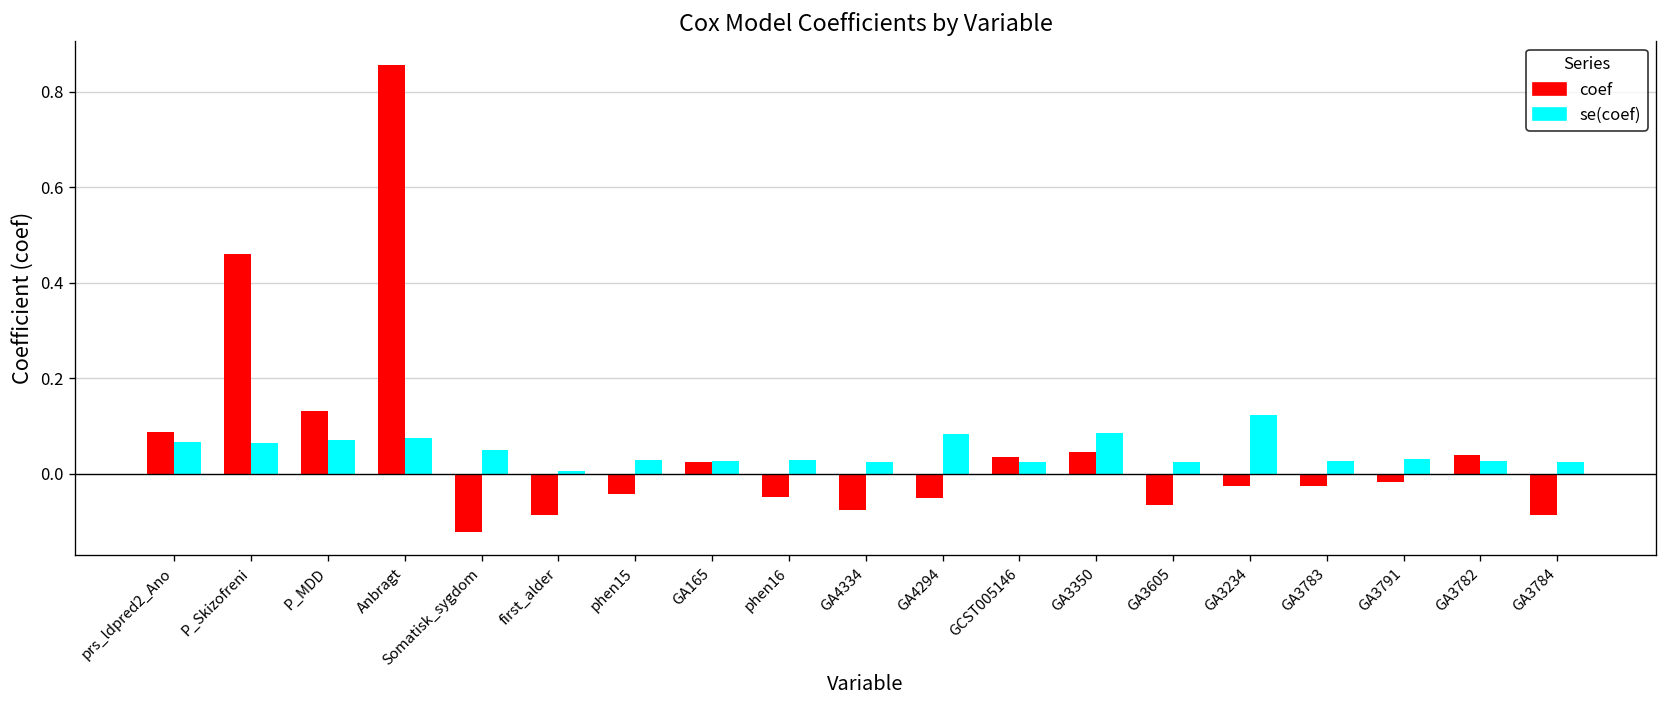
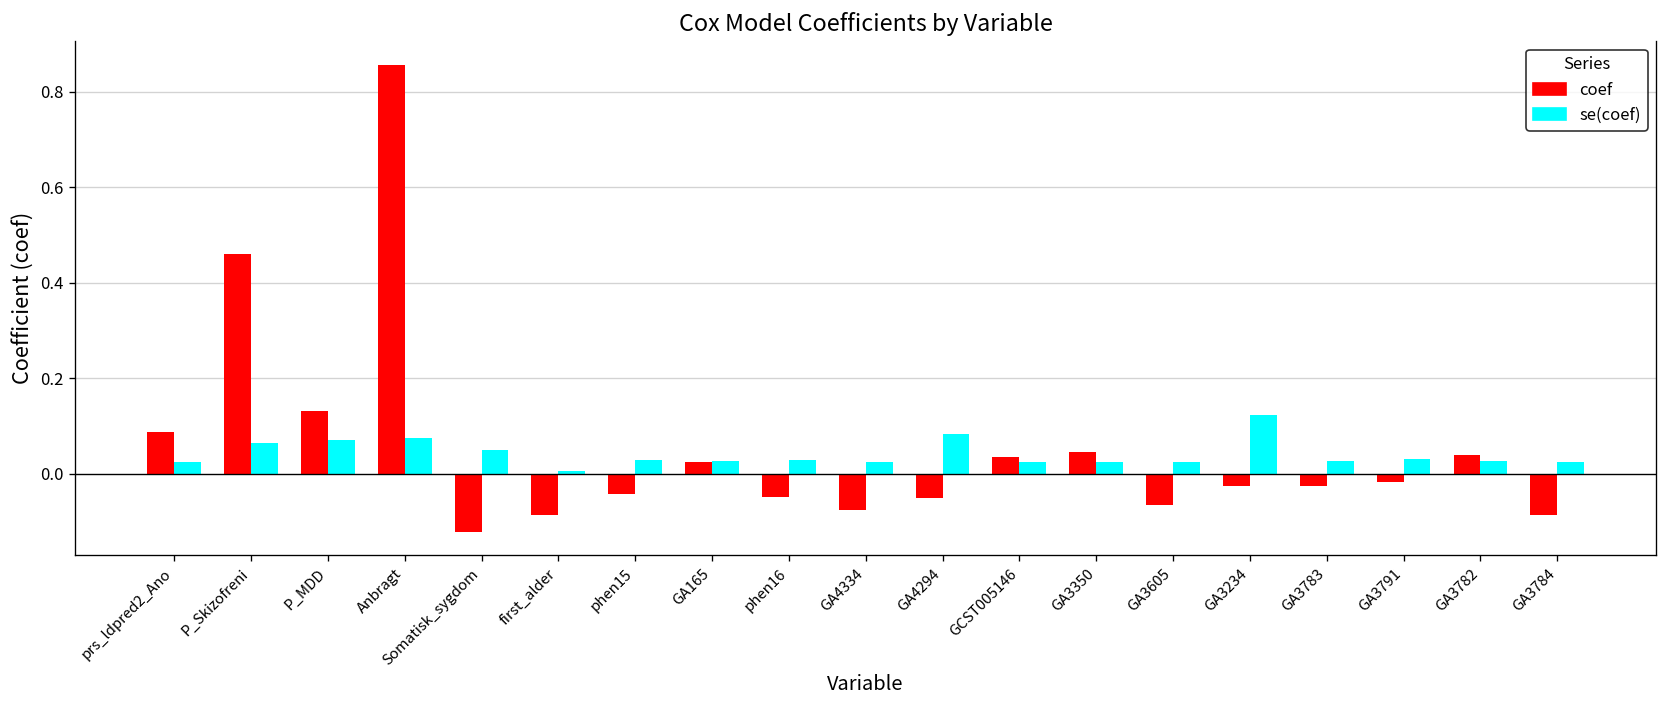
  {
    "coef": {
      "prs_ldpred2_Ano": 0.09,
      "P_Skizofreni": 0.46,
      "P_MDD": 0.13,
      "Anbragt": 0.86,
      "Somatisk_sygdom": -0.12,
      "first_alder": -0.09,
      "phen15": -0.04,
      "GA165": 0.03,
      "phen16": -0.05,
      "GA4334": -0.07,
      "GA4294": -0.05,
      "GCST005146": 0.04,
      "GA3350": 0.05,
      "GA3605": -0.07,
      "GA3234": -0.02,
      "GA3783": -0.03,
      "GA3791": -0.02,
      "GA3782": 0.04,
      "GA3784": -0.09
    },
    "se(coef)": {
-     "prs_ldpred2_Ano": 0.07,
+     "prs_ldpred2_Ano": 0.02,
      "P_Skizofreni": 0.06,
      "P_MDD": 0.07,
      "Anbragt": 0.07,
      "Somatisk_sygdom": 0.05,
      "first_alder": 0.01,
      "phen15": 0.03,
      "GA165": 0.03,
      "phen16": 0.03,
      "GA4334": 0.03,
      "GA4294": 0.08,
      "GCST005146": 0.03,
-     "GA3350": 0.09,
+     "GA3350": 0.02,
      "GA3605": 0.03,
      "GA3234": 0.12,
      "GA3783": 0.03,
      "GA3791": 0.03,
      "GA3782": 0.03,
      "GA3784": 0.03
    }
  }
